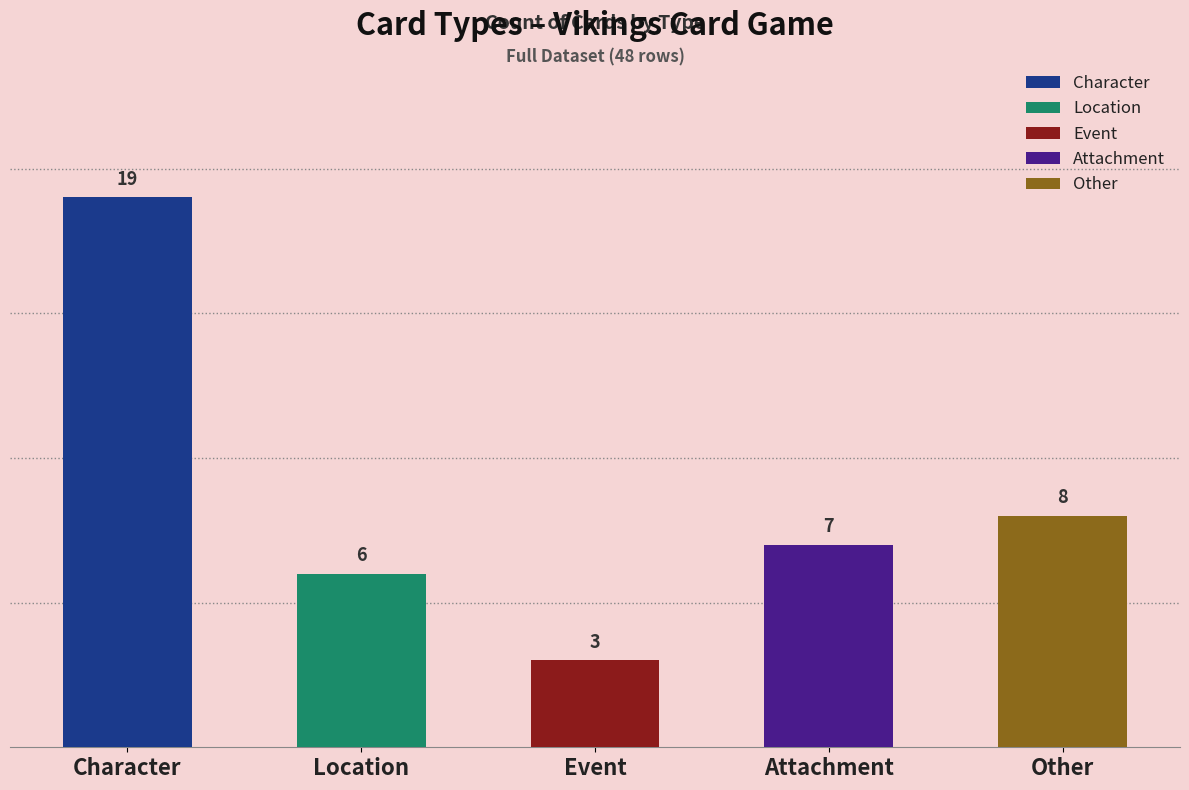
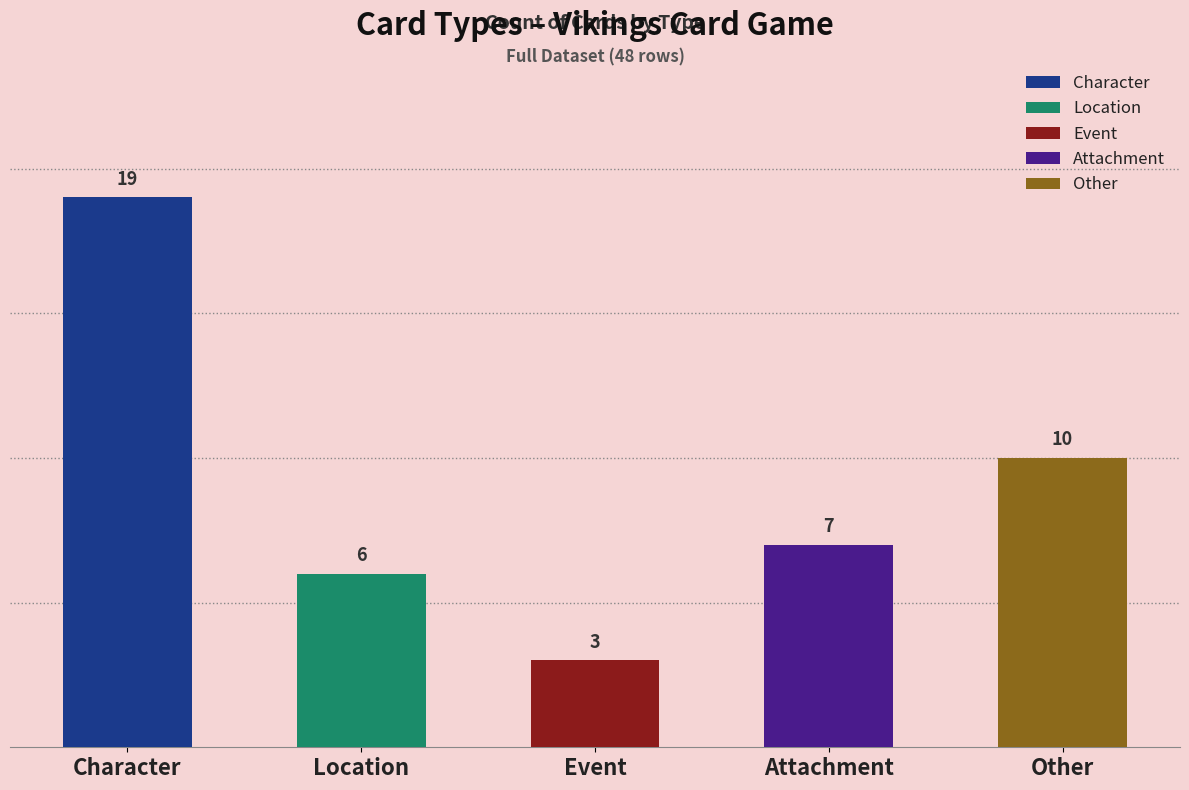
  {
    "Character": 19,
    "Location": 6,
    "Event": 3,
    "Attachment": 7,
-   "Other": 8
+   "Other": 10
  }
